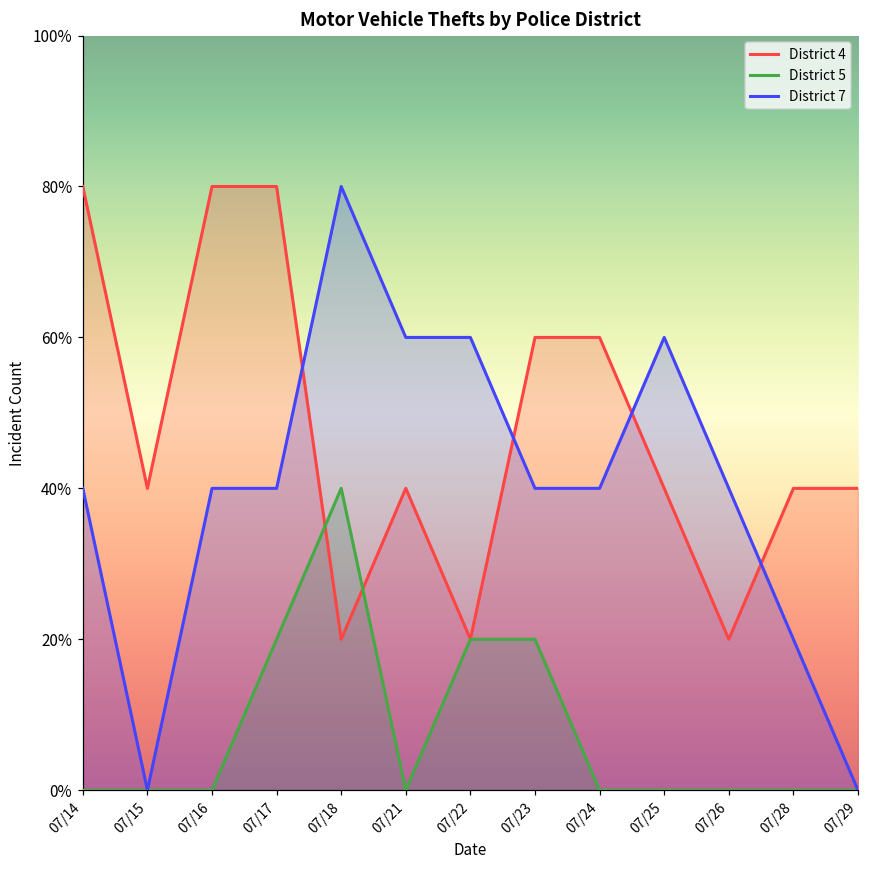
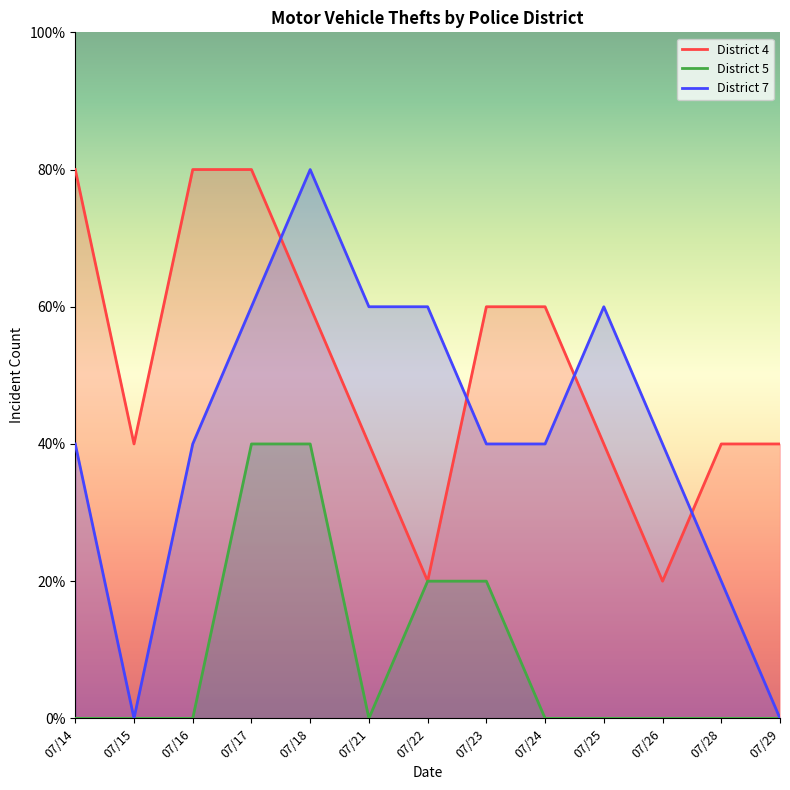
  {
    "District 4": {
      "07/14": "80%",
      "07/15": "40%",
      "07/16": "80%",
      "07/17": "80%",
-     "07/18": "20%",
+     "07/18": "60%",
      "07/21": "40%",
      "07/23": "60%",
      "07/24": "60%",
      "07/25": "40%",
      "07/26": "20%",
      "07/28": "40%",
      "07/29": "40%"
    },
    "District 5": {
      "07/14": "0%",
      "07/16": "0%",
-     "07/17": "20%",
+     "07/17": "40%",
      "07/18": "40%",
      "07/21": "0%",
      "07/23": "20%",
      "07/24": "0%",
      "07/25": "0%",
      "07/26": "0%",
      "07/28": "0%"
    },
    "District 7": {
      "07/14": "40%",
      "07/16": "40%",
-     "07/17": "40%",
+     "07/17": "60%",
      "07/18": "80%",
      "07/21": "60%",
      "07/22": "60%",
      "07/23": "40%",
      "07/24": "40%",
      "07/25": "60%",
      "07/26": "40%",
      "07/28": "20%"
    }
  }
